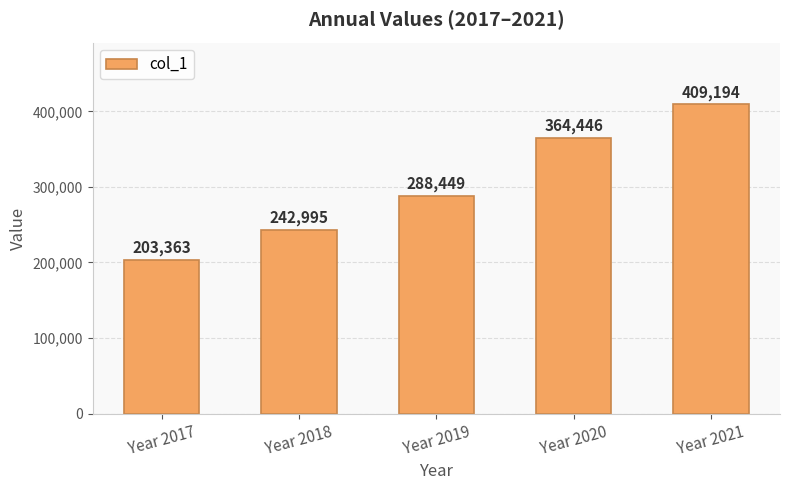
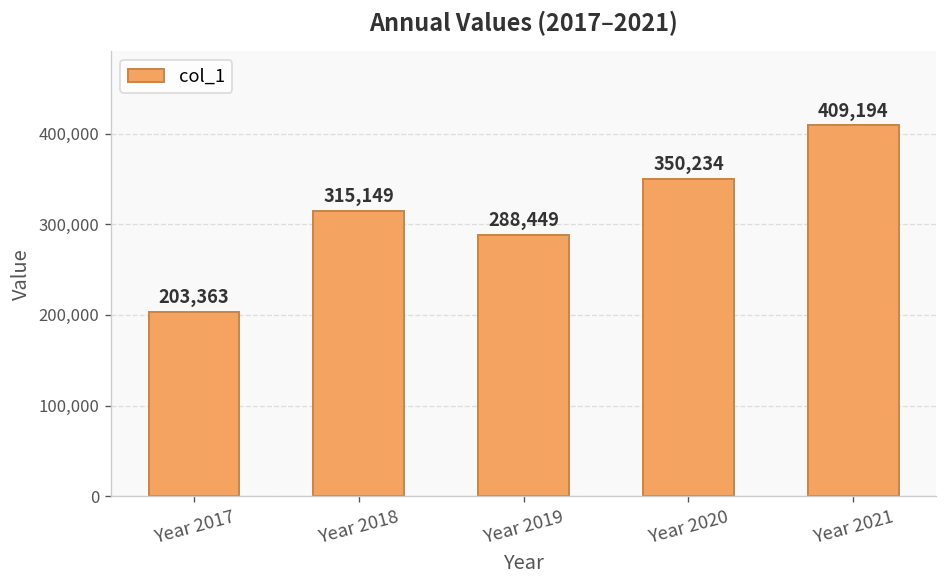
  {
    "Year 2017": "203,363",
-   "Year 2018": "242,995",
+   "Year 2018": "315,149",
    "Year 2019": "288,449",
-   "Year 2020": "364,446",
+   "Year 2020": "350,234",
    "Year 2021": "409,194"
  }
